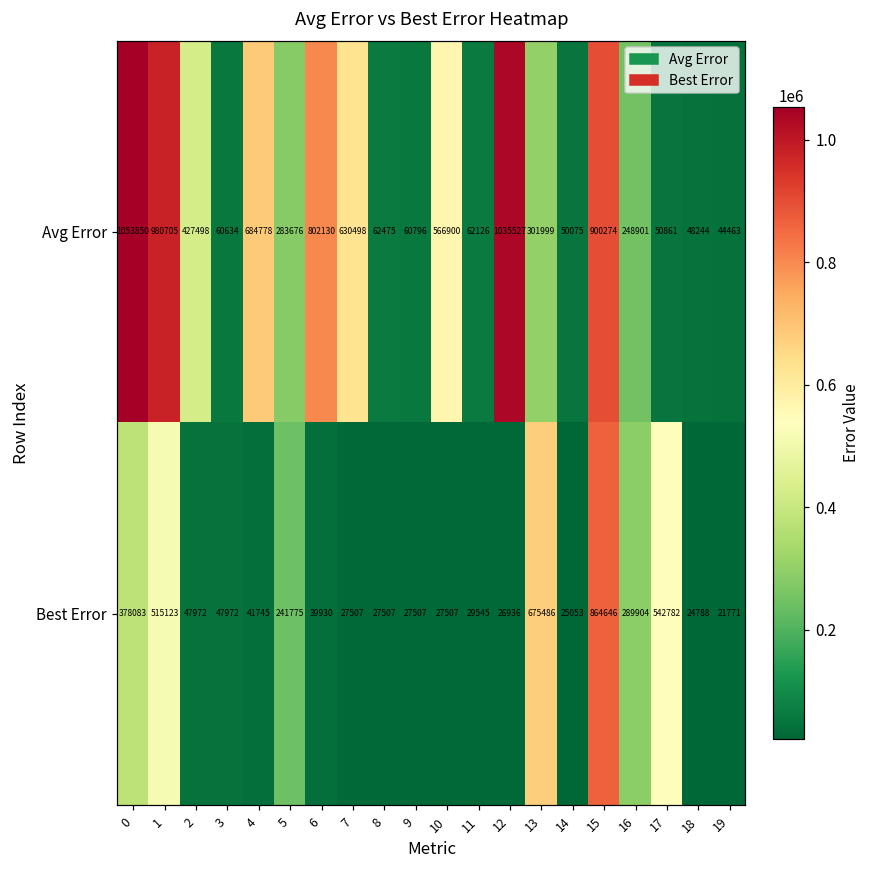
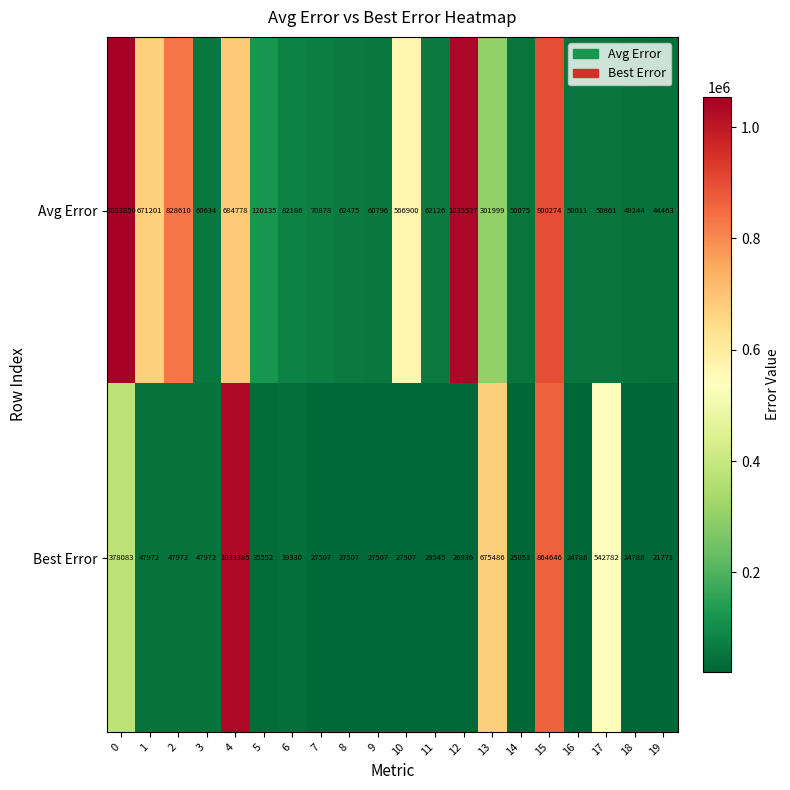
  {
    "Avg Error": {
      "0": 1053850,
-     "1": 980705,
-     "2": 427498,
+     "1": 671201,
+     "2": 828610,
      "3": 60634,
      "4": 684778,
-     "5": 283676,
-     "6": 802130,
-     "7": 630498,
+     "5": 120135,
+     "6": 82186,
+     "7": 70878,
      "8": 62475,
      "9": 60796,
      "10": 566900,
      "11": 62126,
      "12": 1035527,
      "13": 301999,
      "14": 50075,
      "15": 900274,
-     "16": 248901,
+     "16": 50011,
      "17": 50861,
      "18": 48244,
      "19": 44463
    },
    "Best Error": {
      "0": 378083,
-     "1": 515123,
+     "1": 47972,
      "2": 47972,
      "3": 47972,
-     "4": 41745,
-     "5": 241775,
+     "4": 1033385,
+     "5": 35552,
      "6": 39930,
      "7": 27507,
      "8": 27507,
      "9": 27507,
      "10": 27507,
      "11": 29545,
      "12": 26936,
      "13": 675486,
      "14": 25053,
      "15": 864646,
-     "16": 289904,
+     "16": 24788,
      "17": 542782,
      "18": 24788,
      "19": 21771
    }
  }
